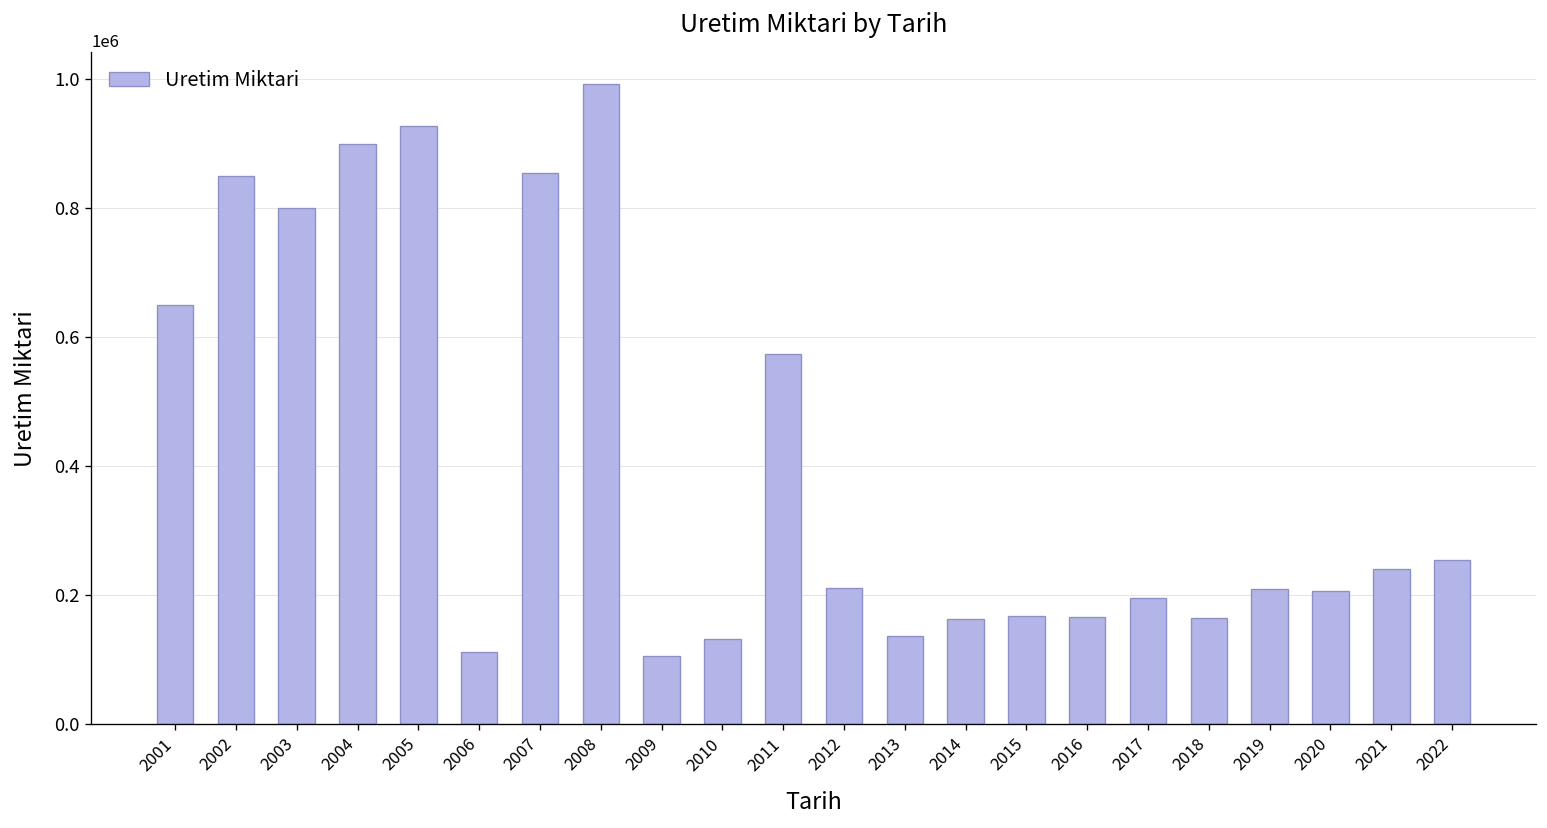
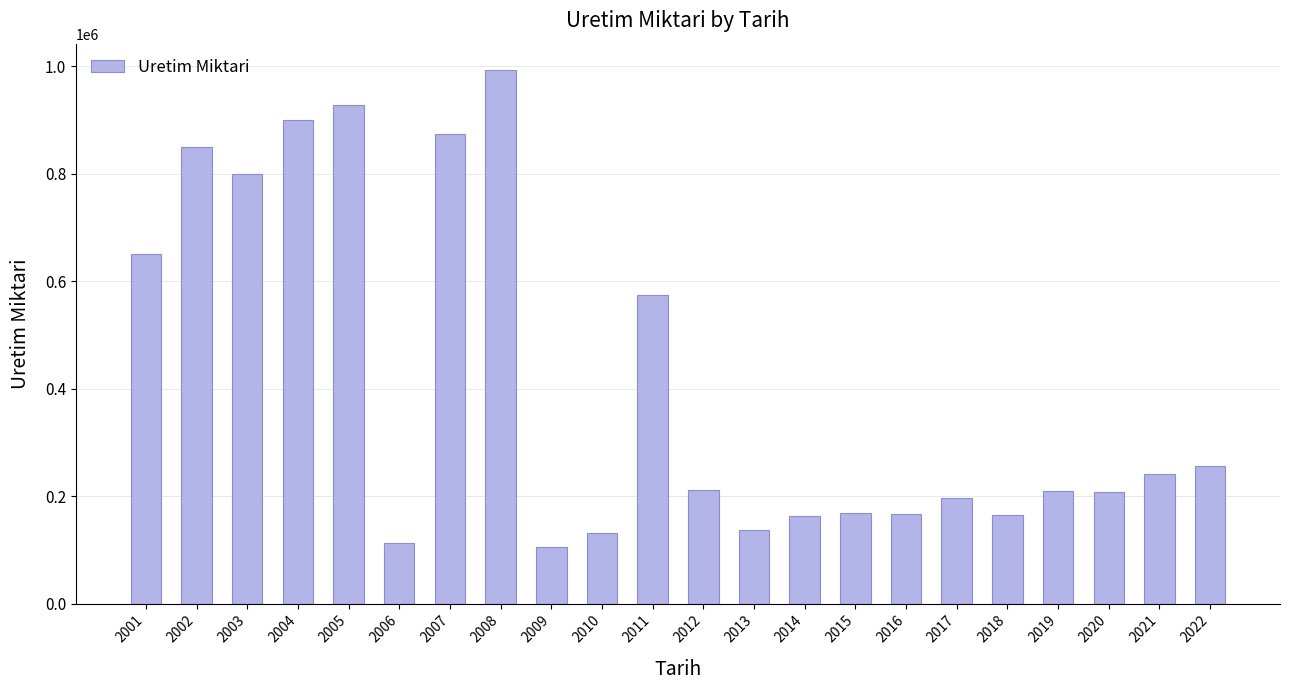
  {
    "2001": 650000,
    "2002": 850000,
    "2003": 800000,
    "2004": 900000,
    "2005": 930000,
    "2006": 110000,
-   "2007": 850000,
+   "2007": 870000,
    "2008": 990000,
    "2009": 110000,
    "2010": 130000,
    "2011": 570000,
    "2012": 210000,
    "2013": 140000,
    "2014": 160000,
    "2015": 170000,
    "2016": 170000,
    "2017": 200000,
    "2018": 170000,
    "2019": 210000,
    "2020": 210000,
    "2021": 240000,
    "2022": 260000
  }
